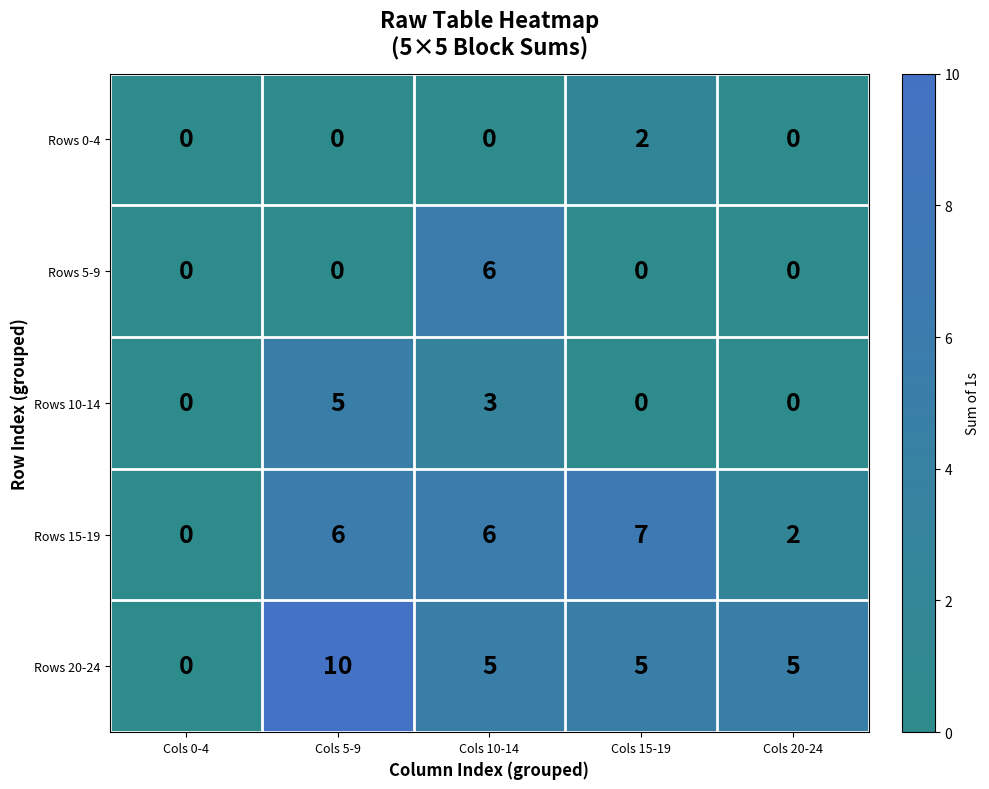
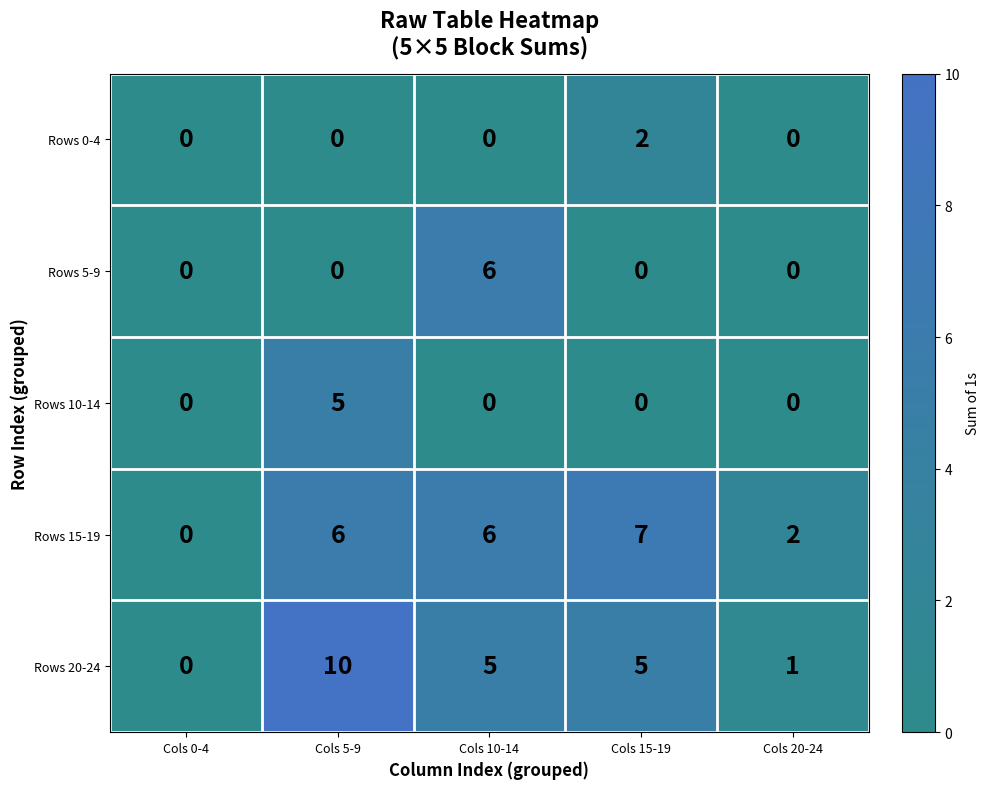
  {
    "Rows 0-4": {
      "Cols 0-4": 0,
      "Cols 5-9": 0,
      "Cols 10-14": 0,
      "Cols 15-19": 2,
      "Cols 20-24": 0
    },
    "Rows 5-9": {
      "Cols 0-4": 0,
      "Cols 5-9": 0,
      "Cols 10-14": 6,
      "Cols 15-19": 0,
      "Cols 20-24": 0
    },
    "Rows 10-14": {
      "Cols 0-4": 0,
      "Cols 5-9": 5,
-     "Cols 10-14": 3,
+     "Cols 10-14": 0,
      "Cols 15-19": 0,
      "Cols 20-24": 0
    },
    "Rows 15-19": {
      "Cols 0-4": 0,
      "Cols 5-9": 6,
      "Cols 10-14": 6,
      "Cols 15-19": 7,
      "Cols 20-24": 2
    },
    "Rows 20-24": {
      "Cols 0-4": 0,
      "Cols 5-9": 10,
      "Cols 10-14": 5,
      "Cols 15-19": 5,
-     "Cols 20-24": 5
+     "Cols 20-24": 1
    }
  }
